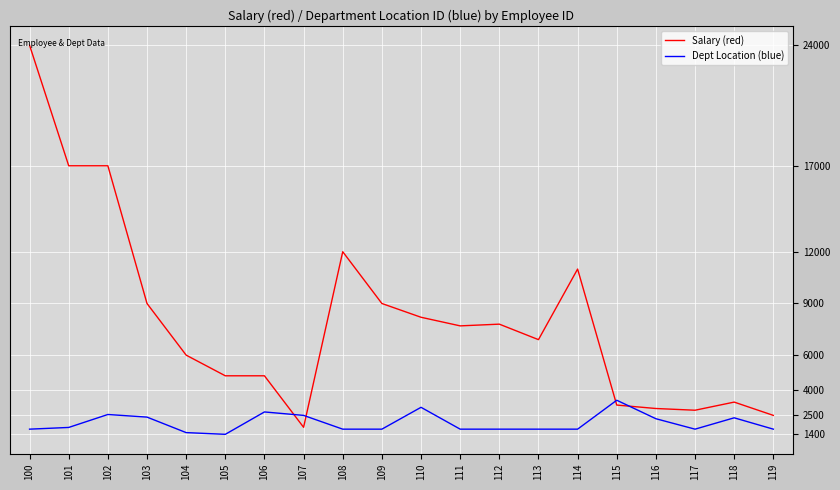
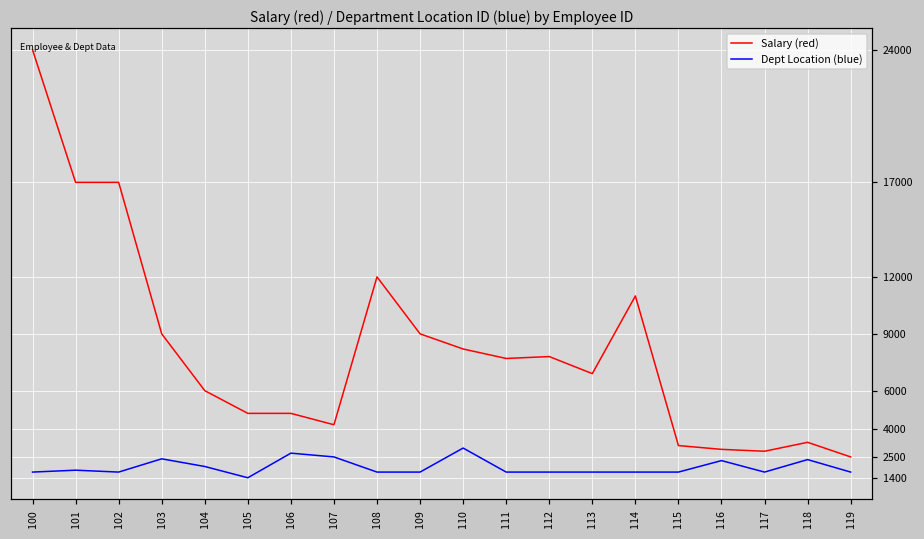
  {
    "Salary (red)": {
      "100": 24000,
      "101": 17000,
      "102": 17000,
      "103": 9000,
      "104": 6000,
      "105": 4800,
      "106": 4800,
-     "107": 1800,
+     "107": 4200,
      "108": 12000,
      "109": 9000,
      "110": 8200,
      "111": 7700,
      "112": 7800,
      "113": 6900,
      "114": 11000,
      "115": 3100,
      "116": 2900,
      "117": 2800,
      "118": 3300,
      "119": 2500
    },
    "Dept Location (blue)": {
      "100": 1700,
      "101": 1800,
-     "102": 2600,
+     "102": 1700,
      "103": 2400,
-     "104": 1500,
+     "104": 2000,
      "105": 1400,
      "106": 2700,
      "107": 2500,
      "108": 1700,
      "109": 1700,
      "110": 3000,
      "111": 1700,
      "112": 1700,
      "113": 1700,
      "114": 1700,
-     "115": 3400,
+     "115": 1700,
      "116": 2300,
      "117": 1700,
      "118": 2400,
      "119": 1700
    }
  }
